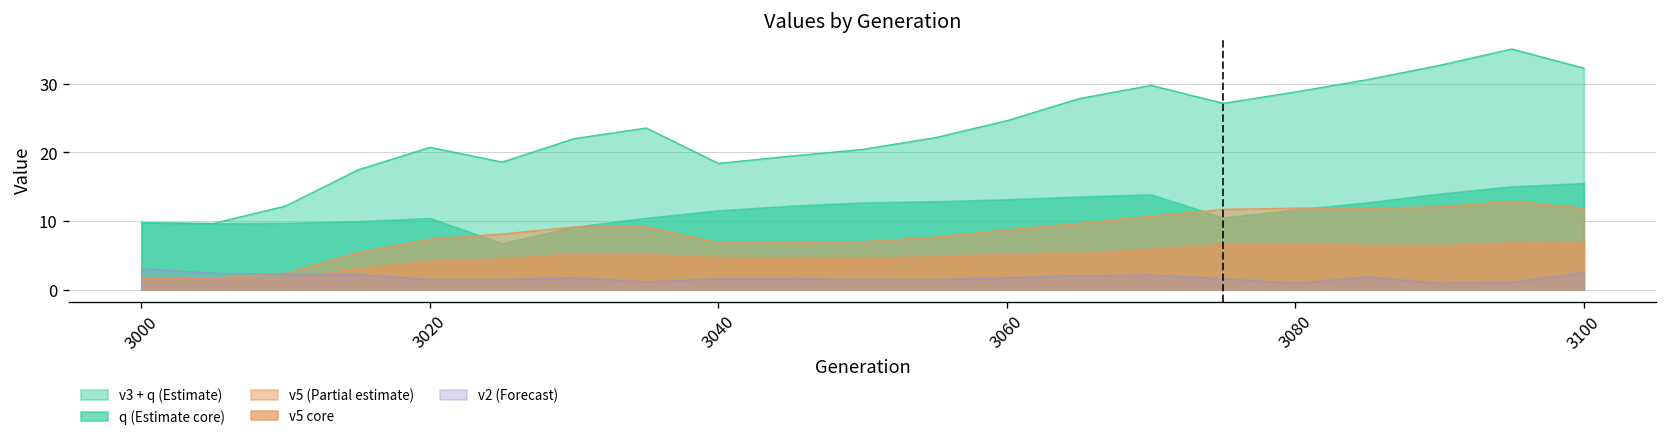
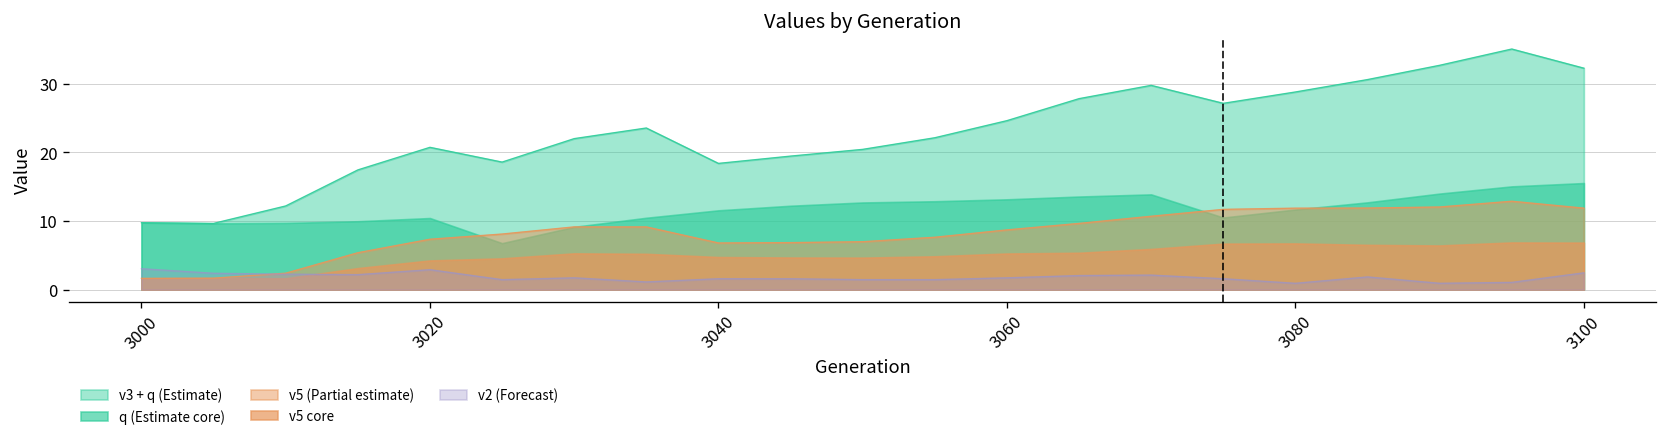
  {
    "v2 (Forecast)": {
      "3000": 3,
-     "3020": 1,
+     "3020": 3,
      "3040": 2,
      "3060": 2,
      "3080": 1,
      "3100": 2
    }
  }
